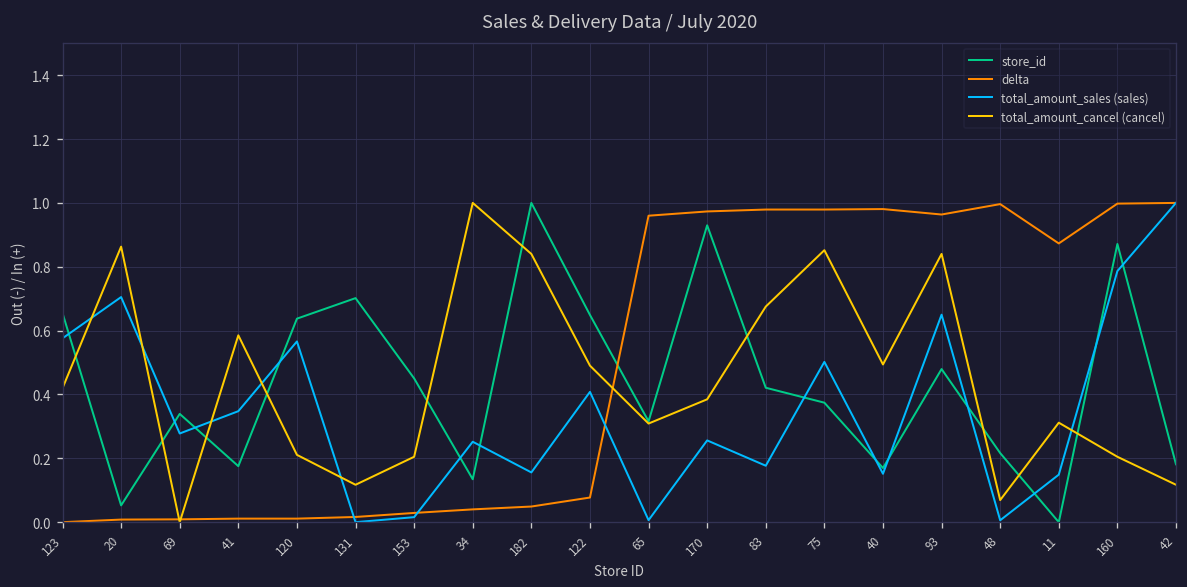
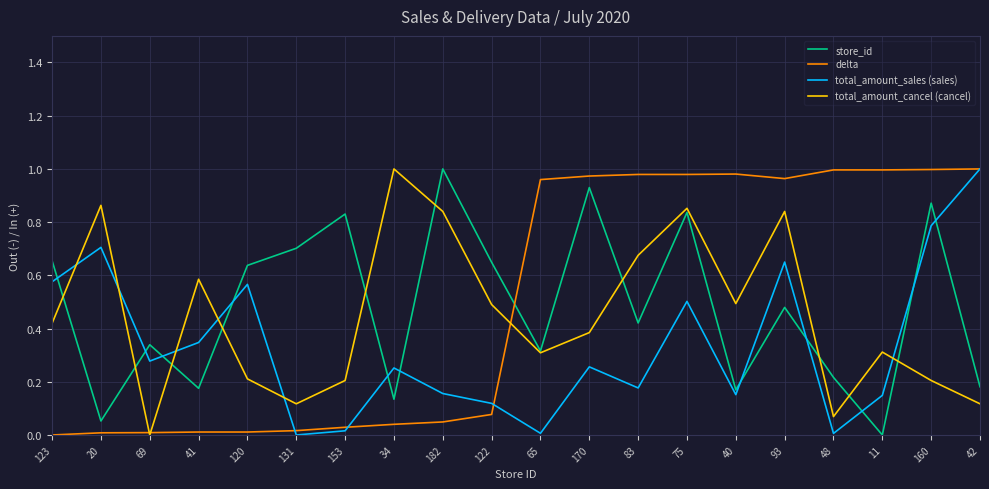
  {
    "store_id": {
      "123": 0.65,
      "20": 0.05,
      "69": 0.34,
      "41": 0.18,
      "120": 0.64,
      "131": 0.70,
-     "153": 0.45,
+     "153": 0.83,
      "34": 0.13,
      "182": 1.00,
      "122": 0.65,
      "170": 0.93,
      "83": 0.42,
-     "75": 0.37,
+     "75": 0.84,
      "40": 0.17,
      "93": 0.48,
      "48": 0.22,
      "11": 0.00,
      "160": 0.87,
      "42": 0.18
    },
    "delta": {
      "123": 0.00,
      "20": 0.01,
      "41": 0.01,
      "120": 0.01,
      "131": 0.02,
      "153": 0.03,
      "34": 0.04,
      "182": 0.05,
      "122": 0.08,
      "65": 0.96,
      "170": 0.97,
      "83": 0.98,
      "75": 0.98,
      "40": 0.98,
      "93": 0.96,
      "48": 1.00,
-     "11": 0.87,
+     "11": 1.00,
      "160": 1.00
    },
    "total_amount_sales (sales)": {
      "123": 0.58,
      "20": 0.71,
      "69": 0.28,
      "41": 0.35,
      "120": 0.57,
      "131": 0.00,
      "153": 0.02,
      "34": 0.25,
      "182": 0.16,
-     "122": 0.41,
+     "122": 0.12,
      "65": 0.01,
      "170": 0.26,
      "83": 0.18,
      "75": 0.50,
      "40": 0.15,
      "93": 0.65,
      "48": 0.01,
      "11": 0.15,
      "160": 0.79
    },
    "total_amount_cancel (cancel)": {
      "123": 0.42,
      "20": 0.86,
      "41": 0.59,
      "120": 0.21,
      "131": 0.12,
      "153": 0.20,
      "34": 1.00,
      "182": 0.84,
      "122": 0.49,
      "170": 0.38,
      "83": 0.68,
      "75": 0.85,
      "40": 0.49,
      "93": 0.84,
      "48": 0.07,
      "11": 0.31,
      "160": 0.20,
      "42": 0.12
    }
  }
